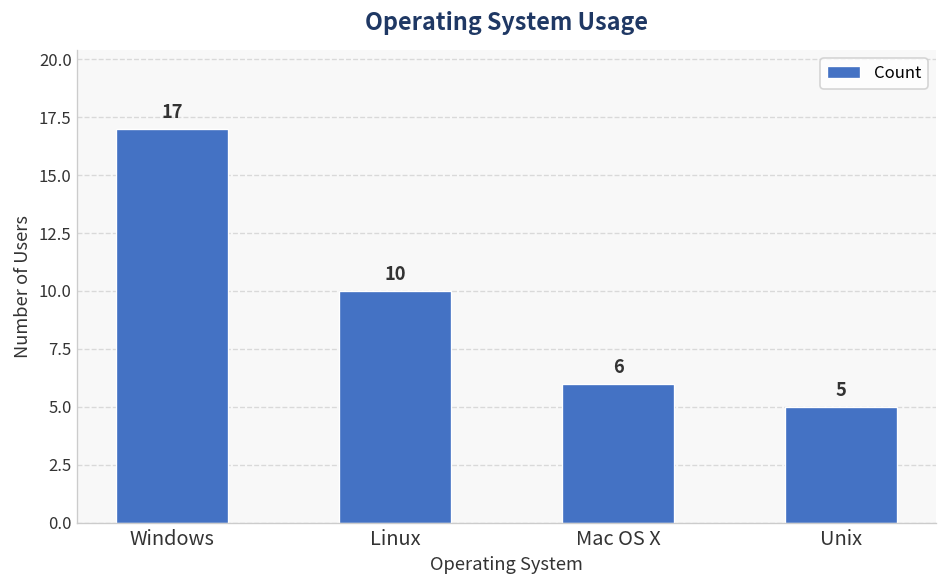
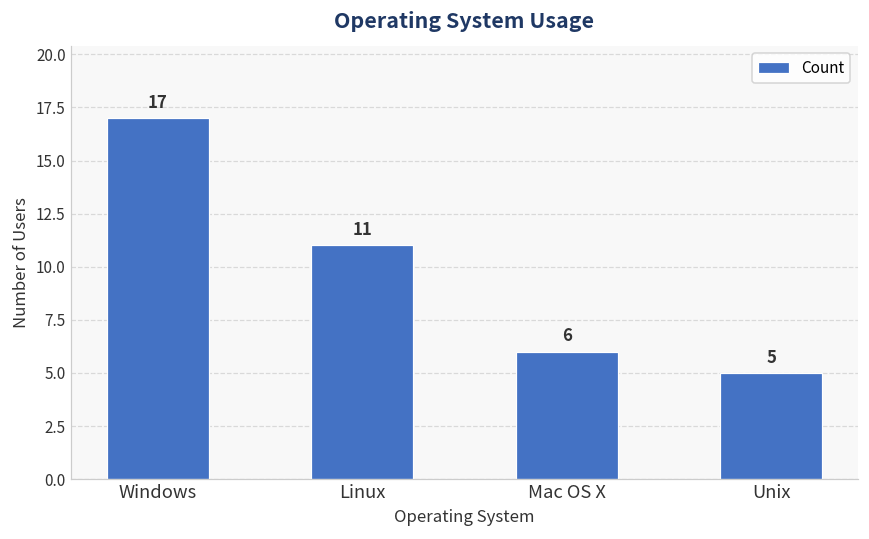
  {
    "Windows": 17,
-   "Linux": 10,
+   "Linux": 11,
    "Mac OS X": 6,
    "Unix": 5
  }
